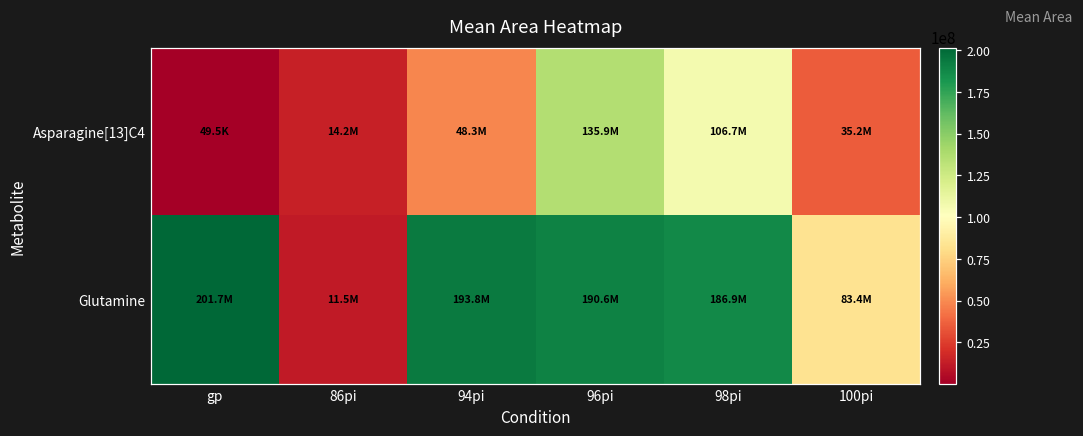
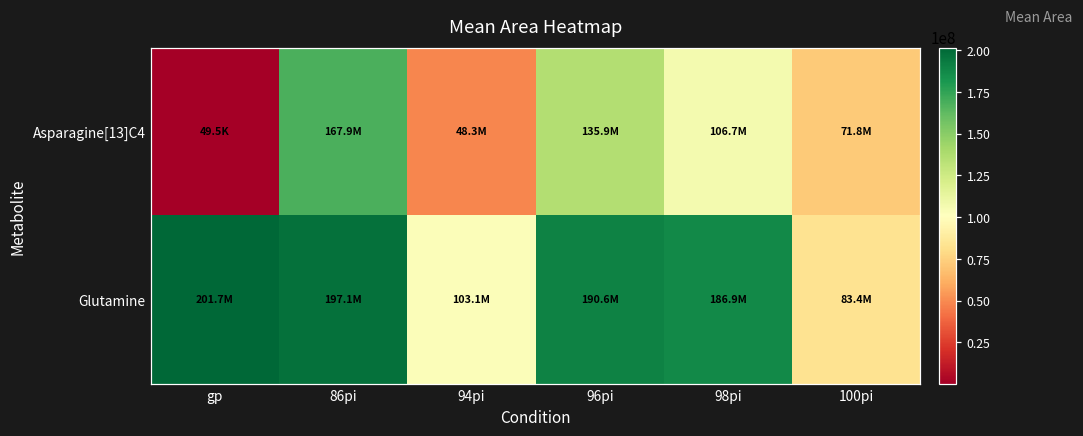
  {
    "Asparagine[13]C4": {
      "gp": "49.5K",
-     "86pi": "14.2M",
+     "86pi": "167.9M",
      "94pi": "48.3M",
      "96pi": "135.9M",
      "98pi": "106.7M",
-     "100pi": "35.2M"
+     "100pi": "71.8M"
    },
    "Glutamine": {
      "gp": "201.7M",
-     "86pi": "11.5M",
-     "94pi": "193.8M",
+     "86pi": "197.1M",
+     "94pi": "103.1M",
      "96pi": "190.6M",
      "98pi": "186.9M",
      "100pi": "83.4M"
    }
  }
